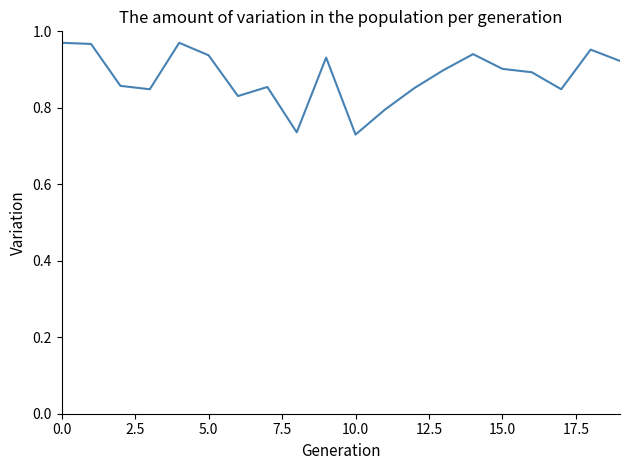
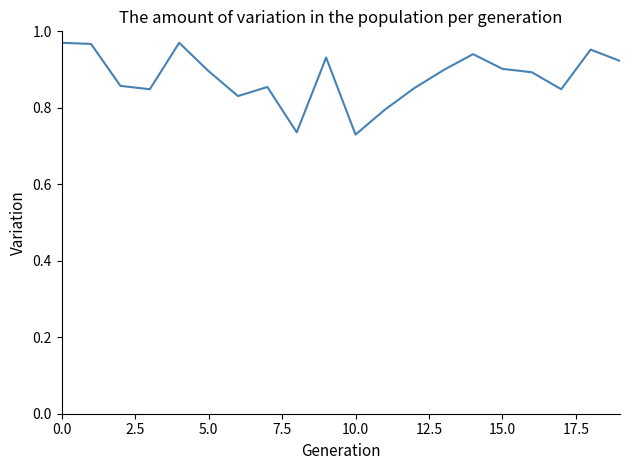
  {
    "0.0": 0.97,
-   "5.0": 0.94,
+   "5.0": 0.90,
    "10.0": 0.73,
    "15.0": 0.90
  }
